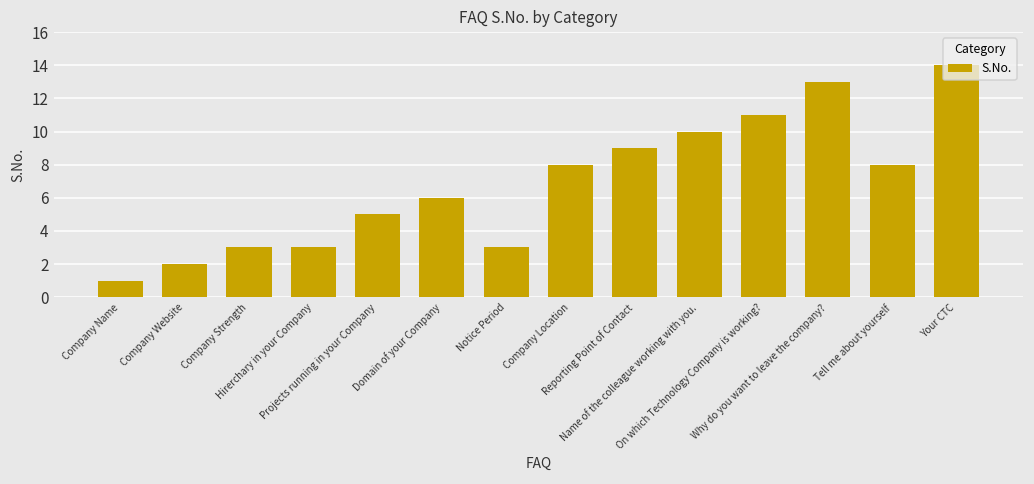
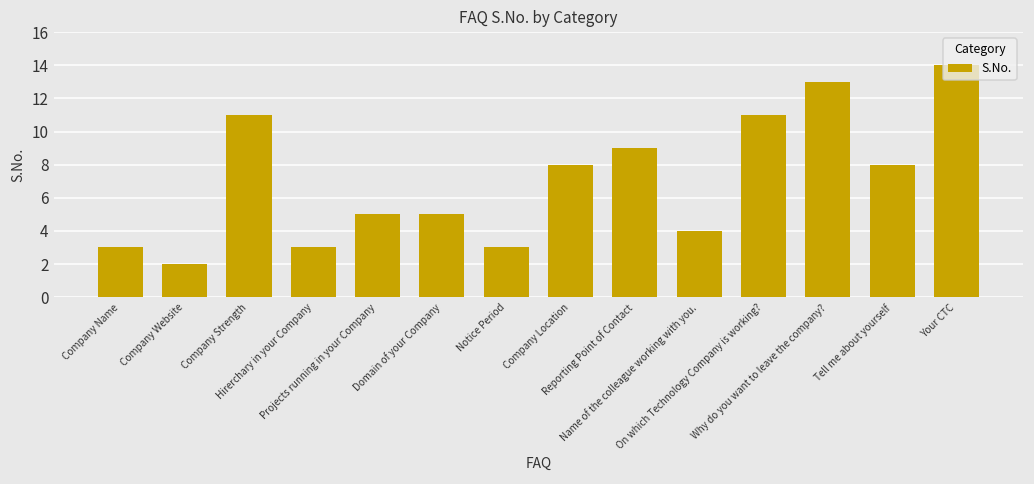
  {
-   "Company Name": 1,
+   "Company Name": 3,
    "Company Website": 2,
-   "Company Strength": 3,
+   "Company Strength": 11,
    "Hirerchary in your Company": 3,
    "Projects running in your Company": 5,
-   "Domain of your Company": 6,
+   "Domain of your Company": 5,
    "Notice Period": 3,
    "Company Location": 8,
    "Reporting Point of Contact": 9,
-   "Name of the colleague working with you.": 10,
+   "Name of the colleague working with you.": 4,
    "On which Technology Company is working?": 11,
    "Why do you want to leave the company?": 13,
    "Tell me about yourself": 8
  }
